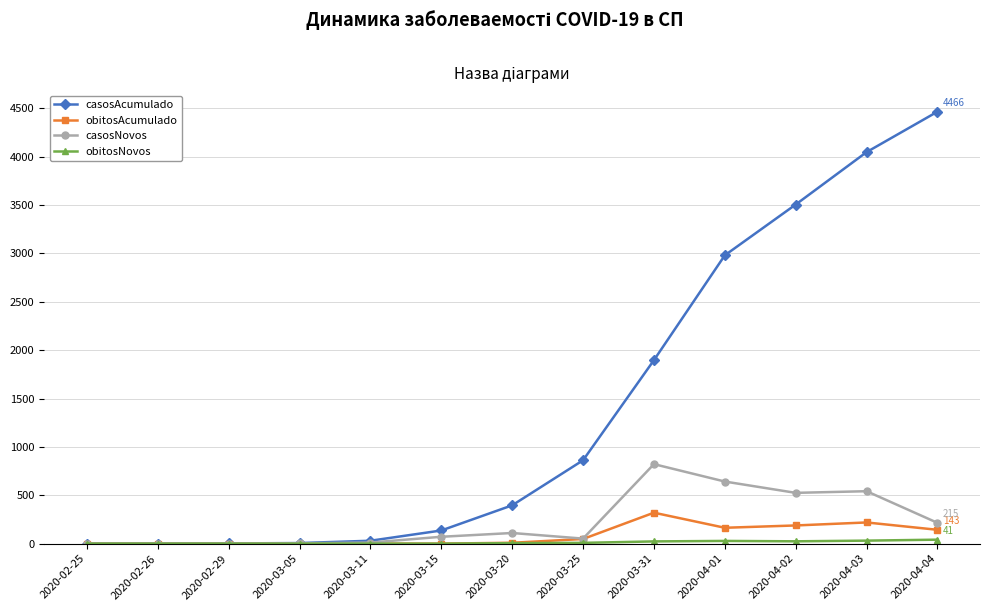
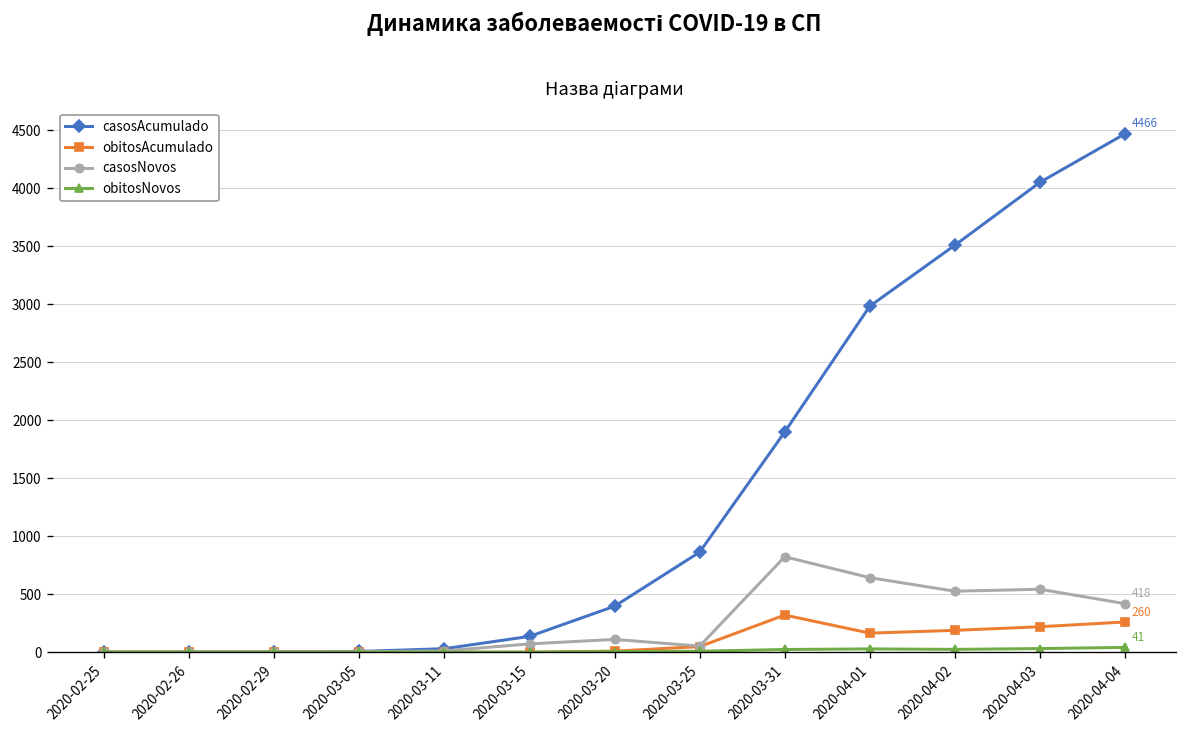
  {
    "casosAcumulado": {
      "2020-04-04": 4466
    },
    "obitosAcumulado": {
-     "2020-04-04": 143
+     "2020-04-04": 260
    },
    "casosNovos": {
-     "2020-04-04": 215
+     "2020-04-04": 418
    },
    "obitosNovos": {
      "2020-04-04": 41
    }
  }
